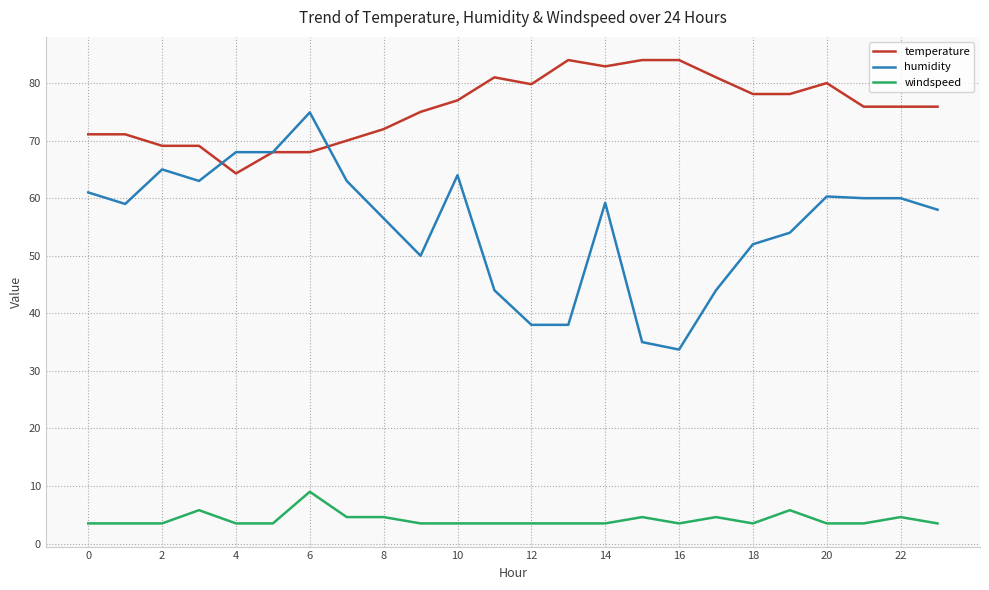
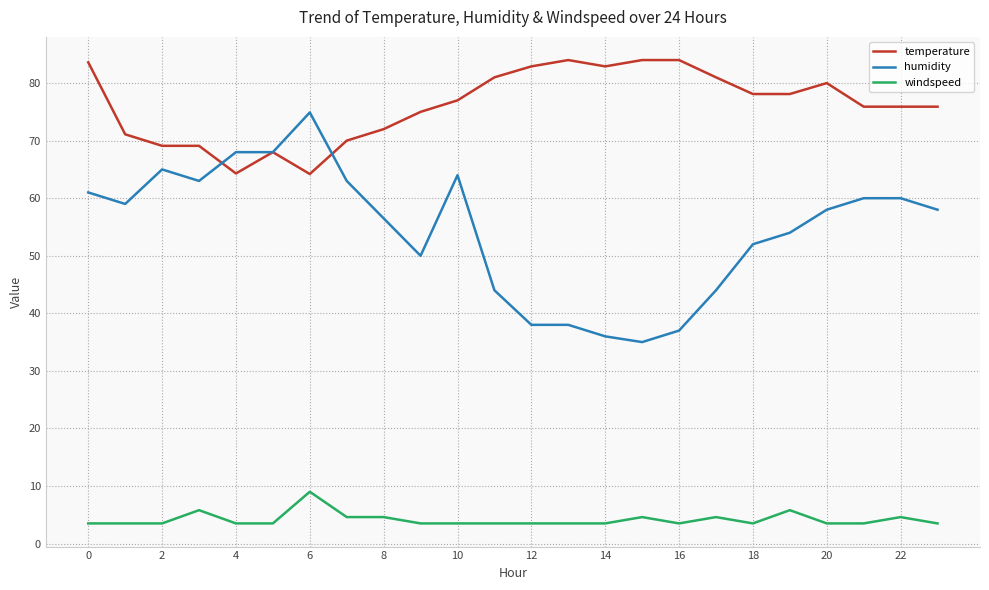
  {
    "temperature": {
-     "0": 71,
+     "0": 84,
      "2": 69,
      "4": 64,
-     "6": 68,
+     "6": 64,
      "8": 72,
      "10": 77,
-     "12": 80,
+     "12": 83,
      "14": 83,
      "16": 84,
      "18": 78,
      "20": 80,
      "22": 76
    },
    "humidity": {
      "0": 61,
      "2": 65,
      "4": 68,
      "6": 75,
      "8": 57,
      "10": 64,
      "12": 38,
-     "14": 59,
-     "16": 34,
+     "14": 36,
+     "16": 37,
      "18": 52,
-     "20": 60,
+     "20": 58,
      "22": 60
    },
    "windspeed": {
      "0": 4,
      "2": 4,
      "4": 4,
      "6": 9,
      "8": 5,
      "10": 4,
      "12": 4,
      "14": 4,
      "16": 4,
      "18": 4,
      "20": 4,
      "22": 5
    }
  }
